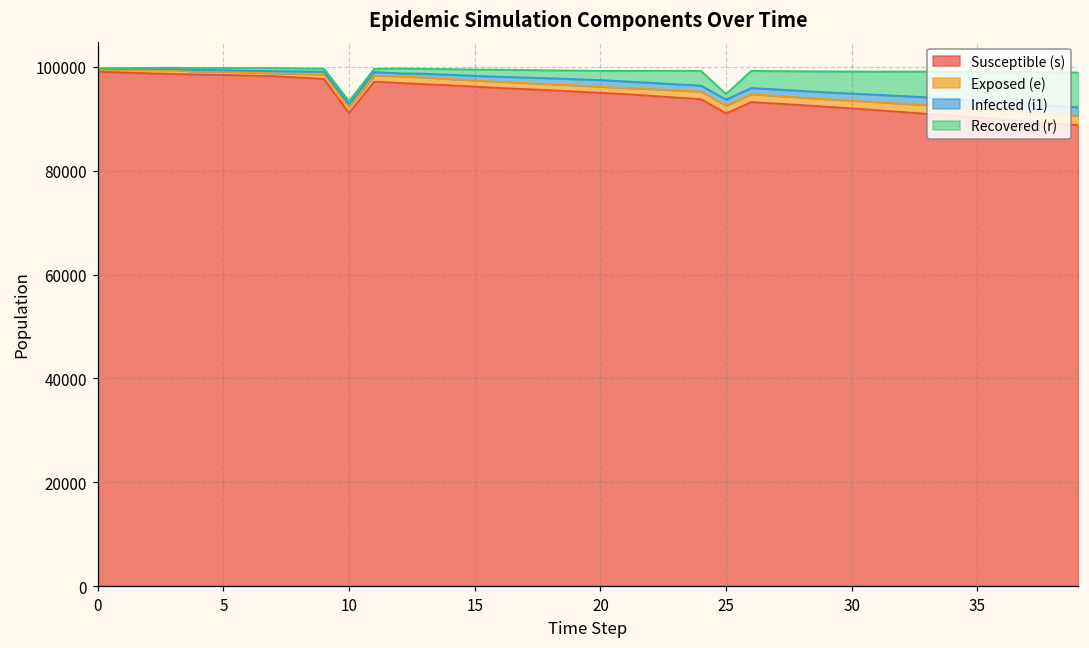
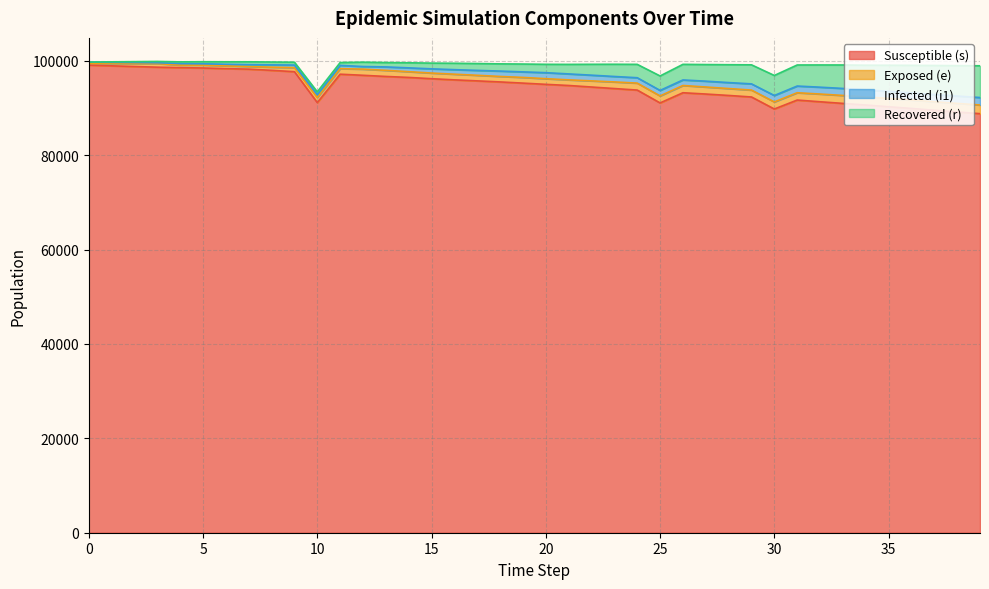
  {
    "Susceptible (s)": {
      "5": 98000,
      "10": 91000,
      "15": 96000,
      "20": 95000,
      "25": 91000,
-     "30": 92000
+     "30": 90000
    },
    "Exposed (e)": {
      "10": 1000,
      "15": 1000,
      "20": 1000,
      "25": 1000,
      "30": 2000
    },
    "Infected (i1)": {
      "10": 1000,
      "15": 1000,
      "20": 1000,
      "25": 1000,
      "30": 1000
    },
    "Recovered (r)": {
      "10": 1000,
      "15": 1000,
      "20": 2000,
-     "25": 1000,
+     "25": 3000,
      "30": 4000
    }
  }
